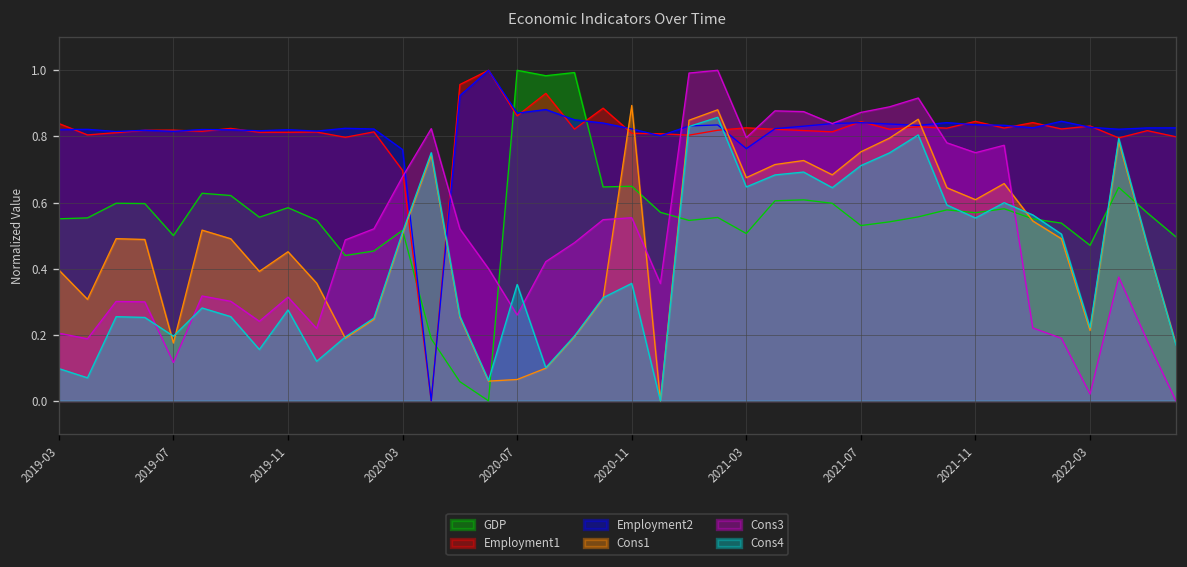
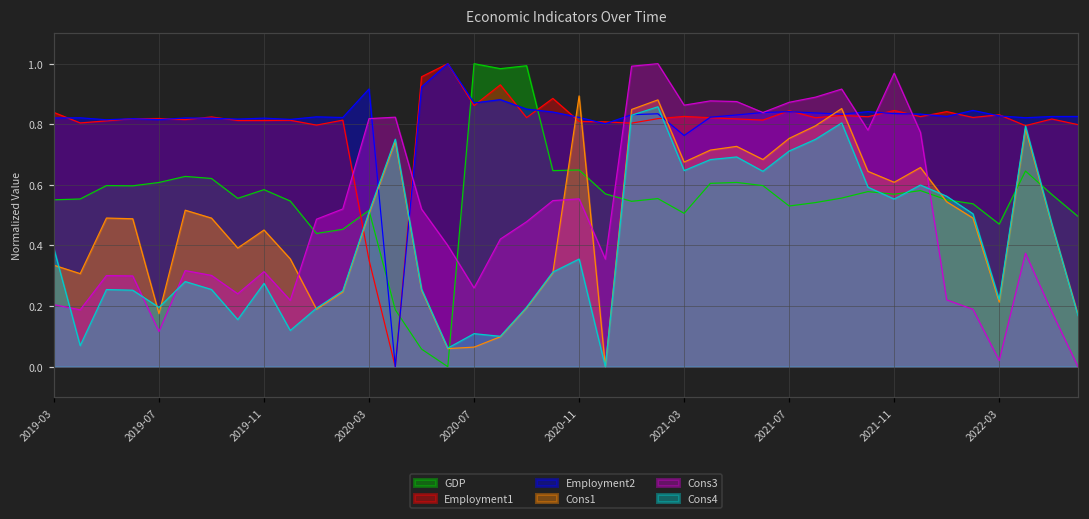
  {
    "GDP": {
      "2019-03": 0.55,
-     "2019-07": 0.50,
+     "2019-07": 0.61,
      "2019-11": 0.58,
      "2020-07": 1.00,
      "2020-11": 0.65,
      "2021-03": 0.51,
      "2021-07": 0.53,
      "2021-11": 0.57,
      "2022-03": 0.47
    },
    "Employment1": {
      "2019-03": 0.84,
-     "2020-03": 0.70,
+     "2020-03": 0.35,
      "2020-11": 0.81,
      "2021-03": 0.83,
      "2021-11": 0.85
    },
    "Employment2": {
      "2019-03": 0.82,
-     "2020-03": 0.76,
+     "2020-03": 0.92,
      "2020-11": 0.82,
      "2021-03": 0.76,
      "2021-11": 0.84
    },
    "Cons1": {
-     "2019-03": 0.40,
+     "2019-03": 0.33,
      "2019-07": 0.18,
      "2019-11": 0.45,
      "2020-07": 0.06,
      "2020-11": 0.89,
      "2021-03": 0.68,
      "2021-07": 0.75,
      "2021-11": 0.61
    },
    "Cons3": {
      "2019-03": 0.20,
      "2019-07": 0.12,
      "2019-11": 0.31,
-     "2020-03": 0.68,
+     "2020-03": 0.82,
      "2020-07": 0.26,
      "2020-11": 0.55,
-     "2021-03": 0.80,
+     "2021-03": 0.86,
      "2021-07": 0.87,
-     "2021-11": 0.75,
+     "2021-11": 0.97,
      "2022-03": 0.02
    },
    "Cons4": {
-     "2019-03": 0.10,
+     "2019-03": 0.39,
      "2019-07": 0.20,
      "2019-11": 0.28,
-     "2020-07": 0.35,
+     "2020-07": 0.11,
      "2020-11": 0.36,
      "2021-03": 0.65,
      "2021-07": 0.71,
      "2021-11": 0.55
    }
  }
